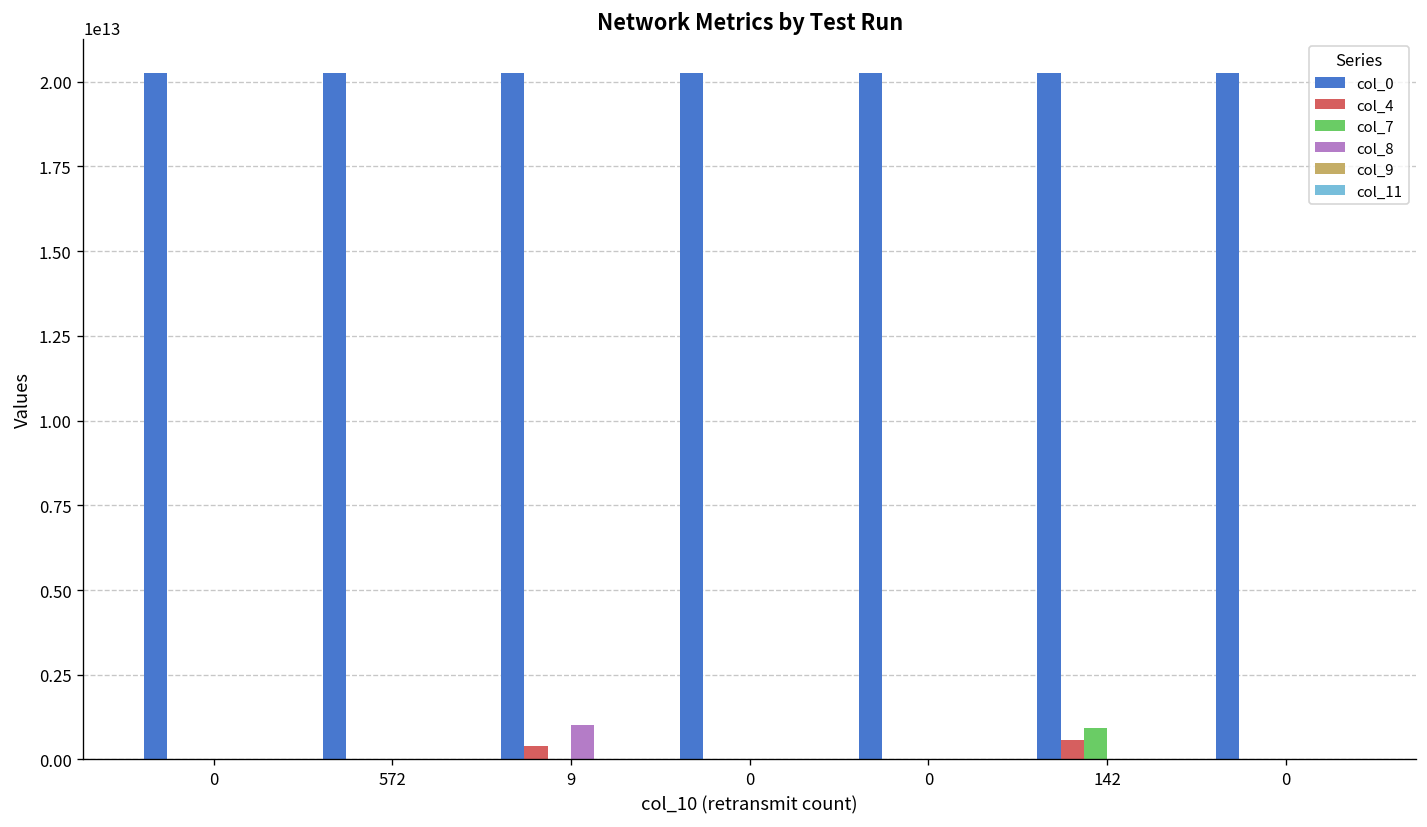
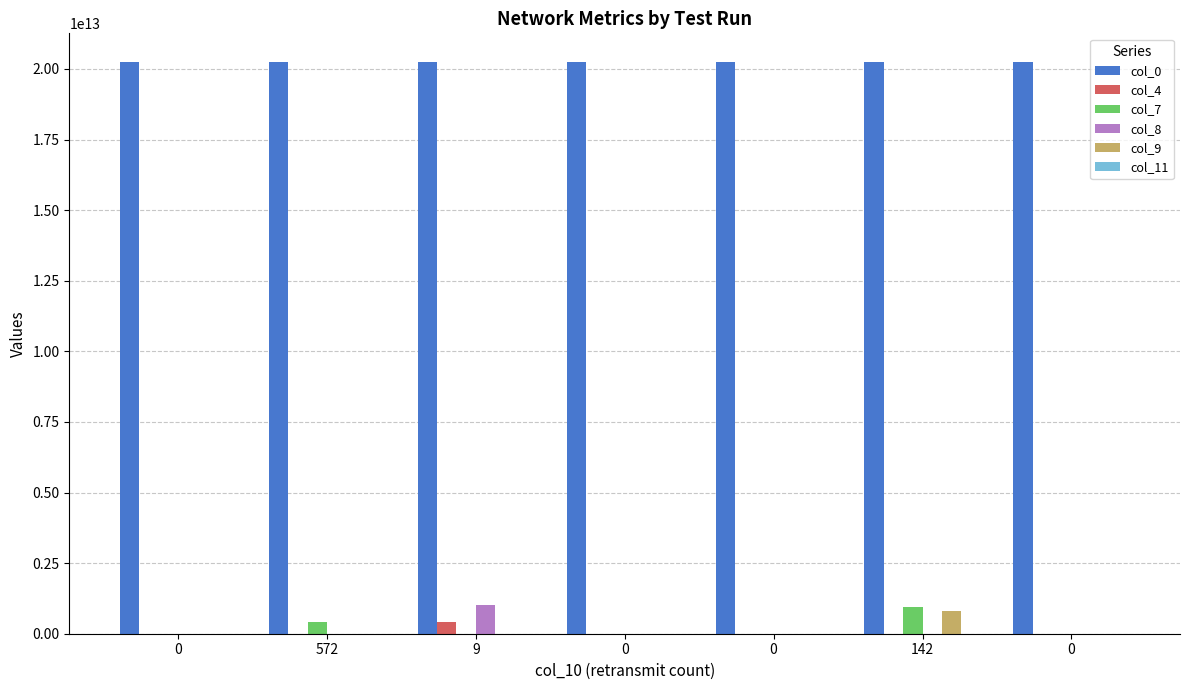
  {
    "col_0": {
      "572": 20300000000000,
      "9": 20300000000000,
      "142": 20300000000000
    },
    "col_4": {
      "9": 400000000000,
-     "142": 600000000000
+     "142": 0
    },
    "col_7": {
-     "572": 0,
+     "572": 400000000000,
      "142": 900000000000
    },
    "col_8": {
      "9": 1000000000000
    },
    "col_9": {
-     "142": 0
+     "142": 800000000000
    }
  }
